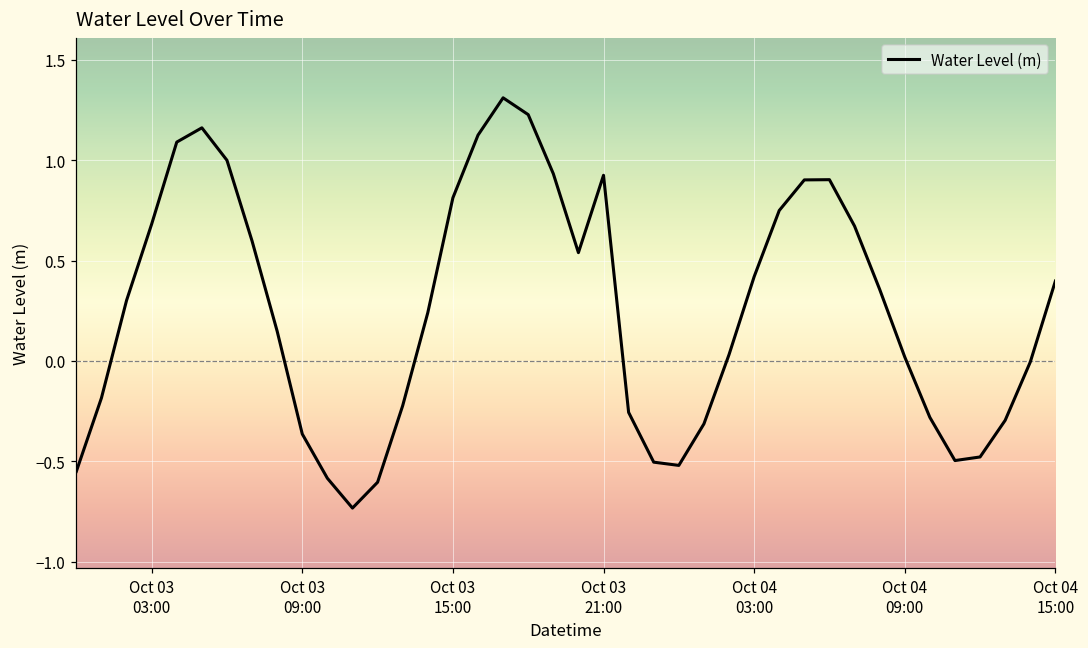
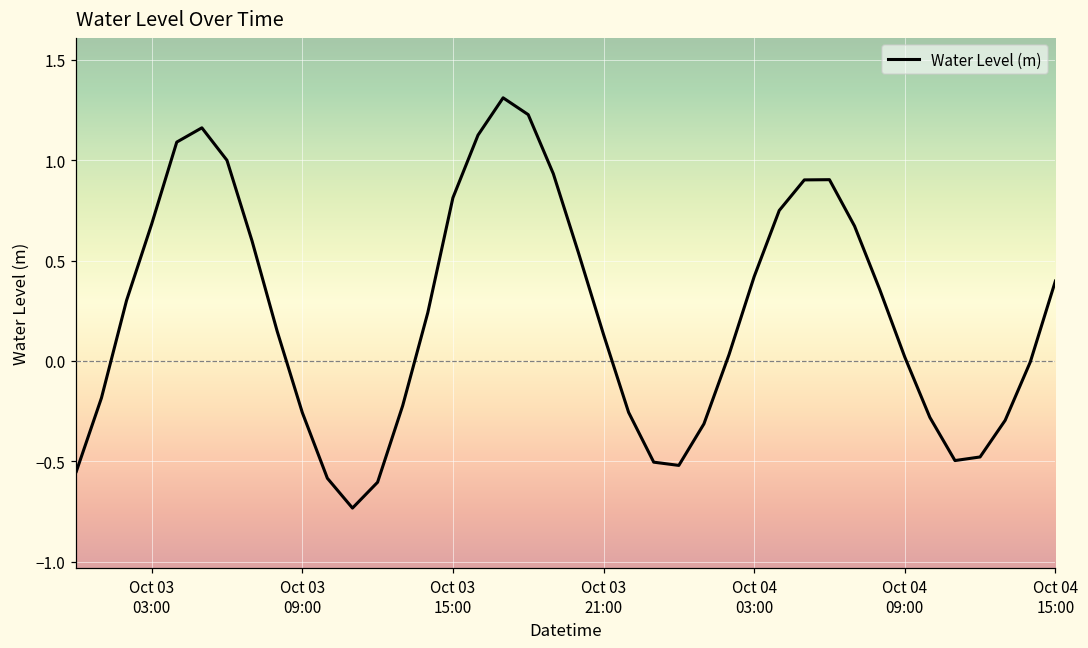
  {
    "Oct 03 03:00": 0.68,
-   "Oct 03 09:00": -0.36,
+   "Oct 03 09:00": -0.26,
    "Oct 03 15:00": 0.81,
-   "Oct 03 21:00": 0.93,
+   "Oct 03 21:00": 0.13,
    "Oct 04 03:00": 0.42,
    "Oct 04 09:00": 0.02,
    "Oct 04 15:00": 0.40
  }
